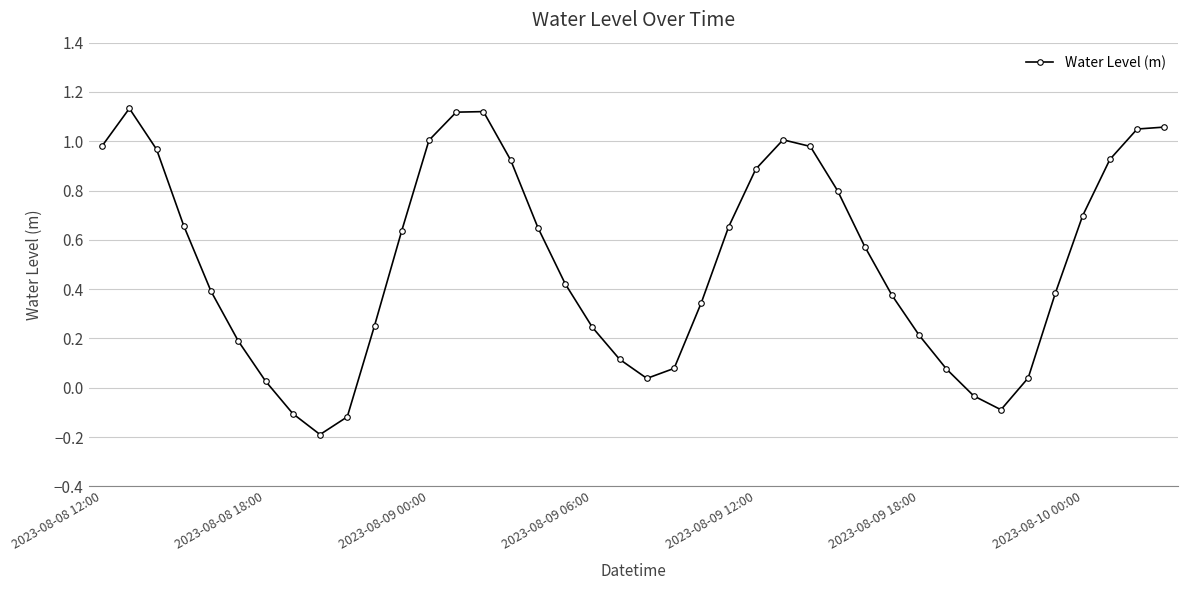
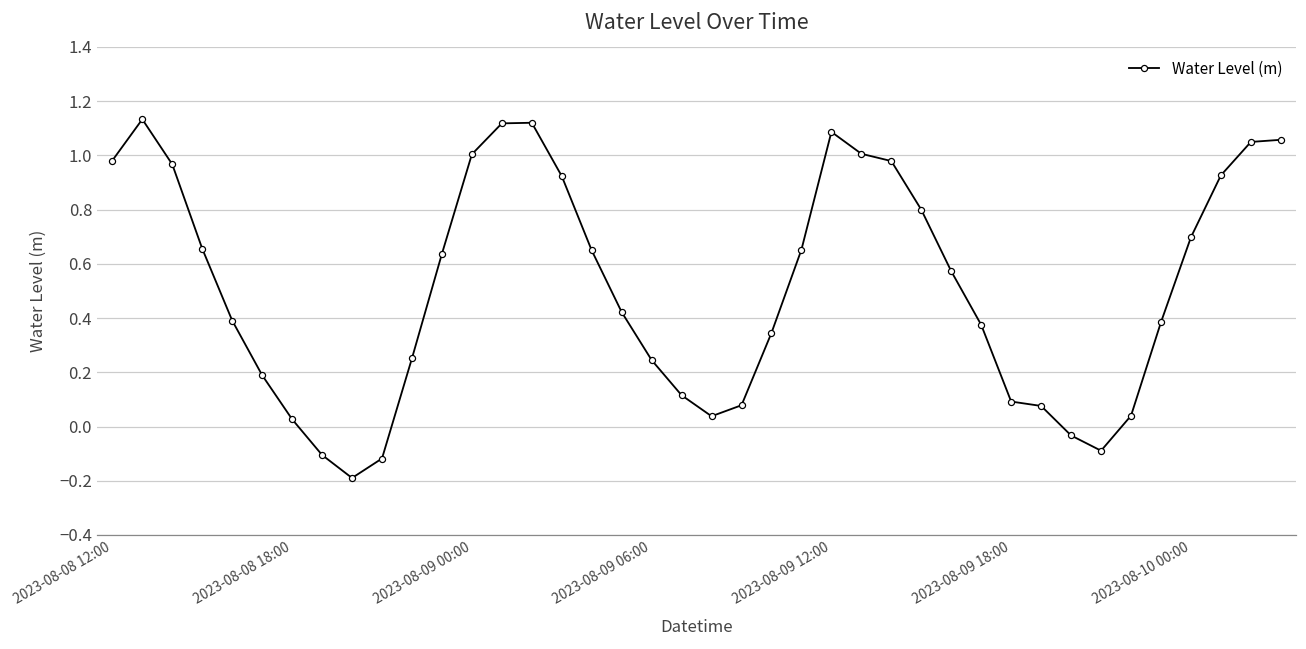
  {
    "2023-08-08 12:00": 0.98,
    "2023-08-08 18:00": 0.03,
    "2023-08-09 00:00": 1.00,
    "2023-08-09 06:00": 0.24,
-   "2023-08-09 12:00": 0.89,
-   "2023-08-09 18:00": 0.21,
+   "2023-08-09 12:00": 1.09,
+   "2023-08-09 18:00": 0.09,
    "2023-08-10 00:00": 0.70
  }
